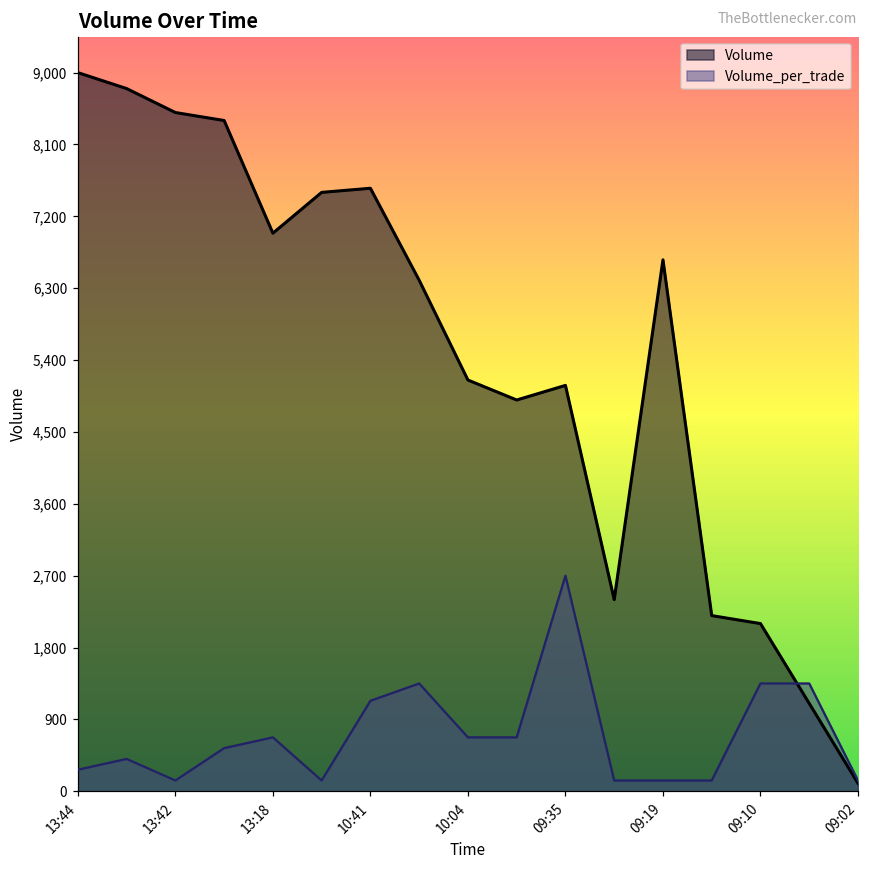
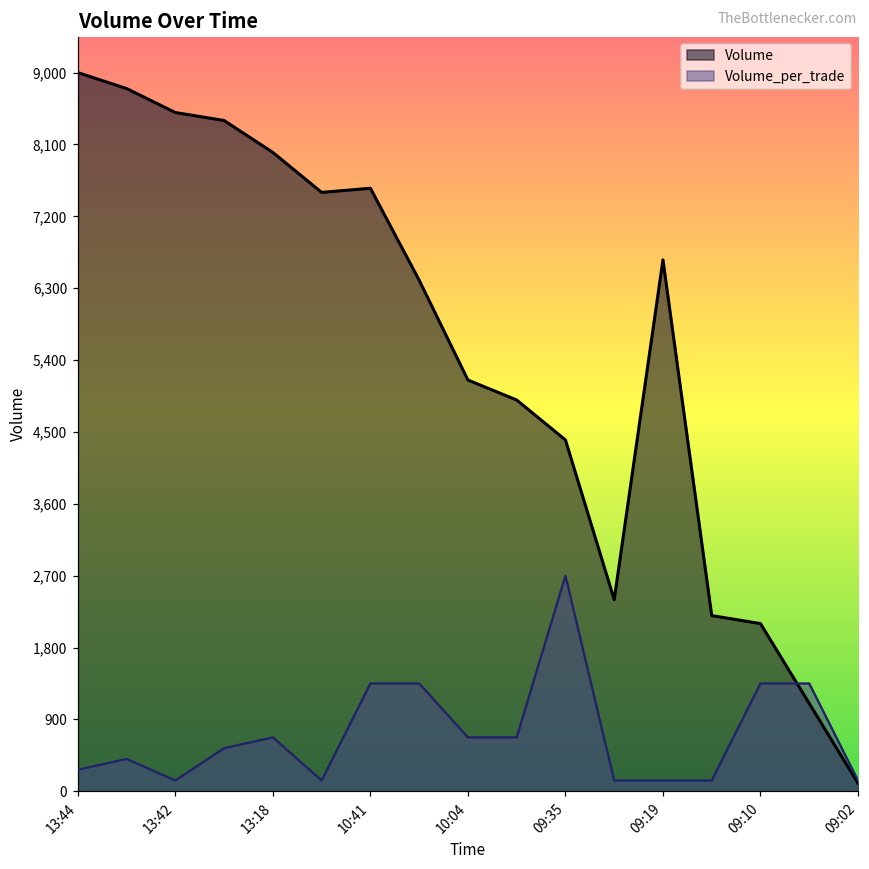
  {
    "Volume": {
      "13:44": "9,000",
-     "13:18": "7,000",
+     "13:18": "8,000",
      "10:41": "7,600",
      "10:04": "5,200",
-     "09:35": "5,100",
+     "09:35": "4,400",
      "09:19": "6,700",
      "09:02": "100"
    },
    "Volume_per_trade": {
      "13:44": "300",
      "13:18": "700",
-     "10:41": "1,100",
+     "10:41": "1,400",
      "10:04": "700",
      "09:35": "2,700",
      "09:19": "100",
      "09:02": "100"
    }
  }
